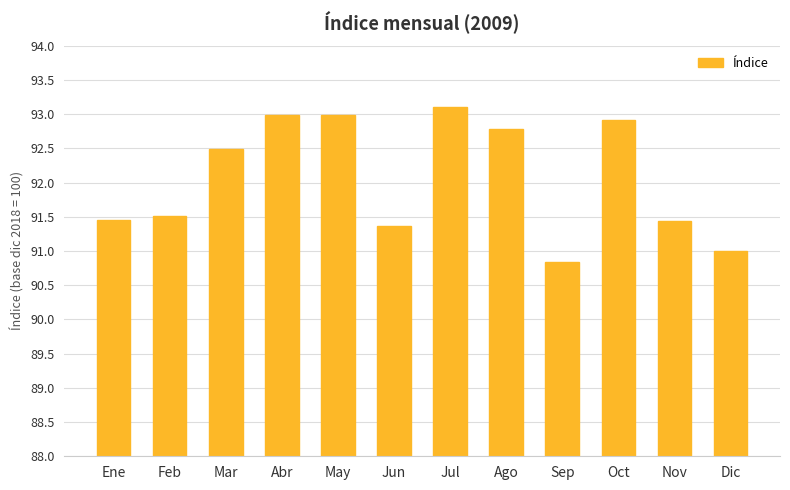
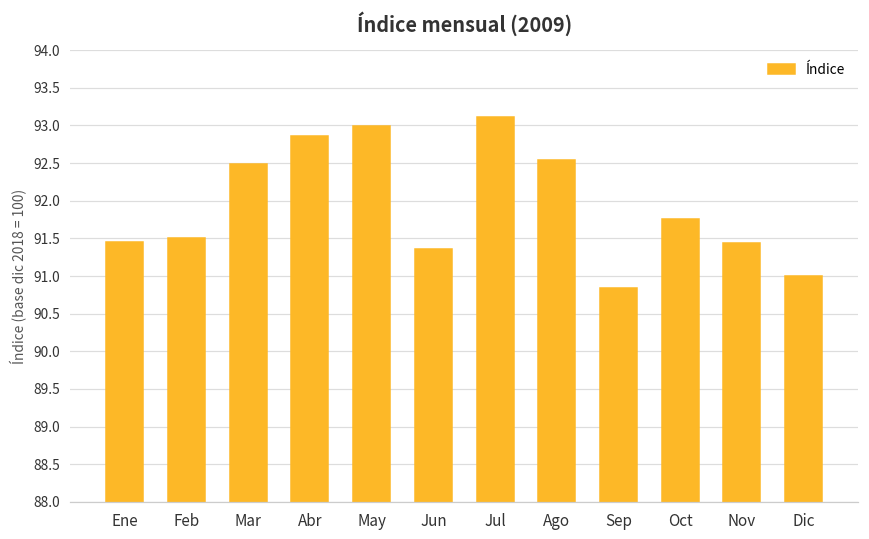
  {
    "Ene": 91.5,
    "Feb": 91.5,
    "Mar": 92.5,
-   "Abr": 93.0,
+   "Abr": 92.9,
    "May": 93.0,
    "Jun": 91.4,
    "Jul": 93.1,
-   "Ago": 92.8,
+   "Ago": 92.5,
    "Sep": 90.8,
-   "Oct": 92.9,
+   "Oct": 91.8,
    "Nov": 91.4,
    "Dic": 91.0
  }
